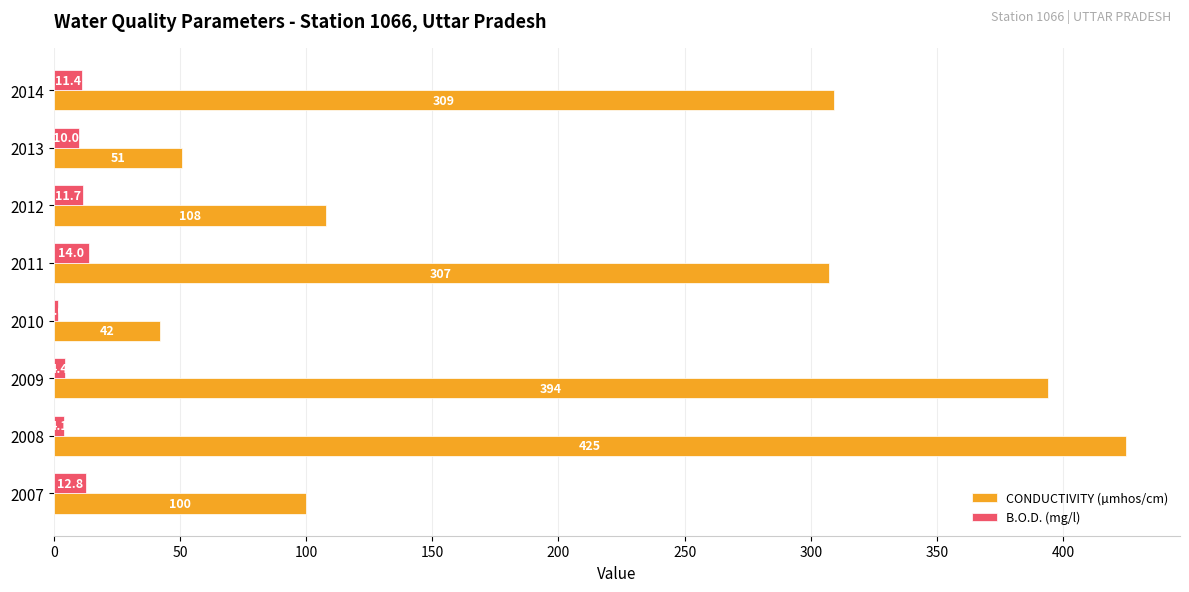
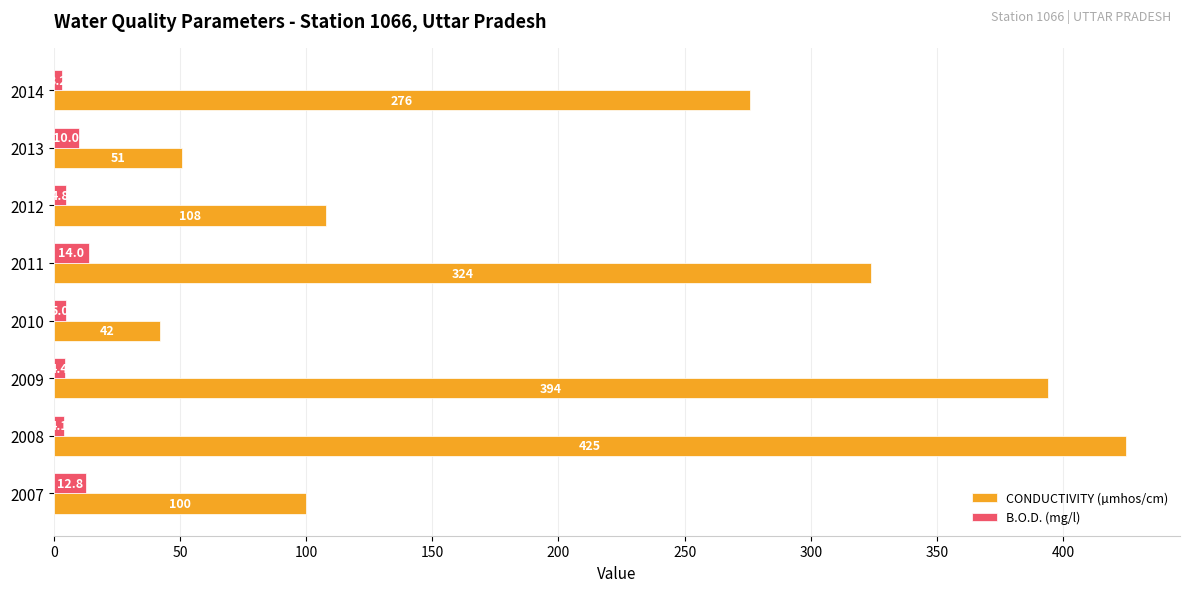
  {
    "CONDUCTIVITY (µmhos/cm)": {
-     "2014": 309,
+     "2014": 276,
      "2013": 51,
      "2012": 108,
-     "2011": 307,
+     "2011": 324,
      "2010": 42,
      "2009": 394,
      "2008": 425,
      "2007": 100
    },
    "B.O.D. (mg/l)": {
-     "2014": 11,
-     "2012": 12,
-     "2010": 2,
+     "2014": 3,
+     "2012": 5,
+     "2010": 5,
      "2009": 4,
      "2008": 4
    }
  }
